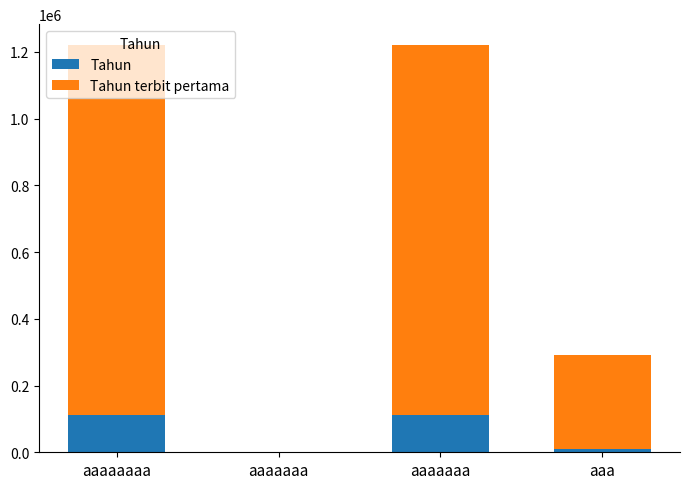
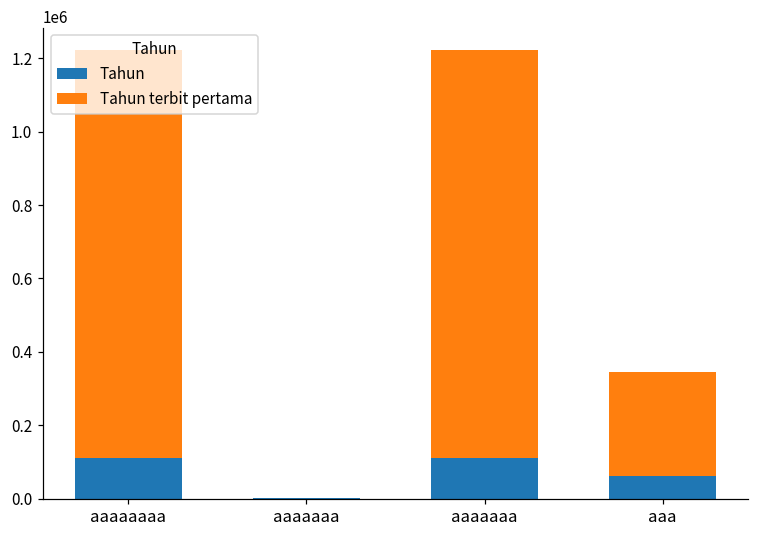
  {
    "Tahun": {
      "aaaaaaaa": 110000,
-     "aaa": 10000
+     "aaa": 60000
    },
    "Tahun terbit pertama": {
      "aaa": 280000
    }
  }
